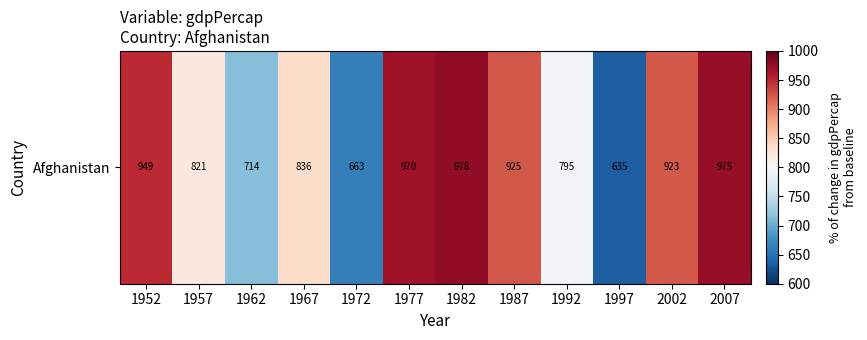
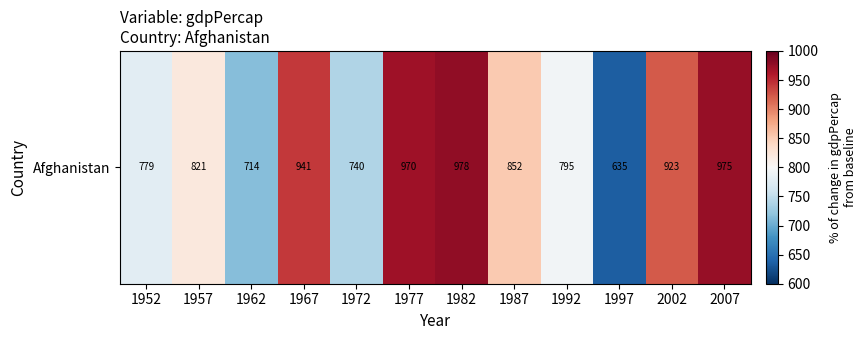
  {
    "Afghanistan": {
-     "1952": 949,
+     "1952": 779,
      "1957": 821,
      "1962": 714,
-     "1967": 836,
-     "1972": 663,
+     "1967": 941,
+     "1972": 740,
      "1977": 970,
      "1982": 978,
-     "1987": 925,
+     "1987": 852,
      "1992": 795,
      "1997": 635,
      "2002": 923,
      "2007": 975
    }
  }
